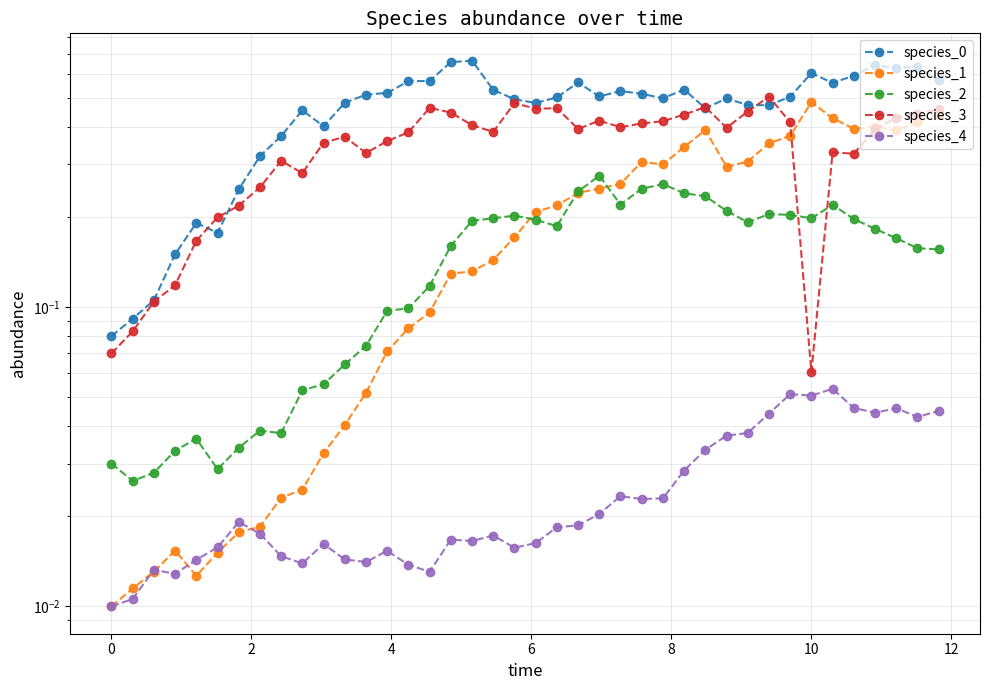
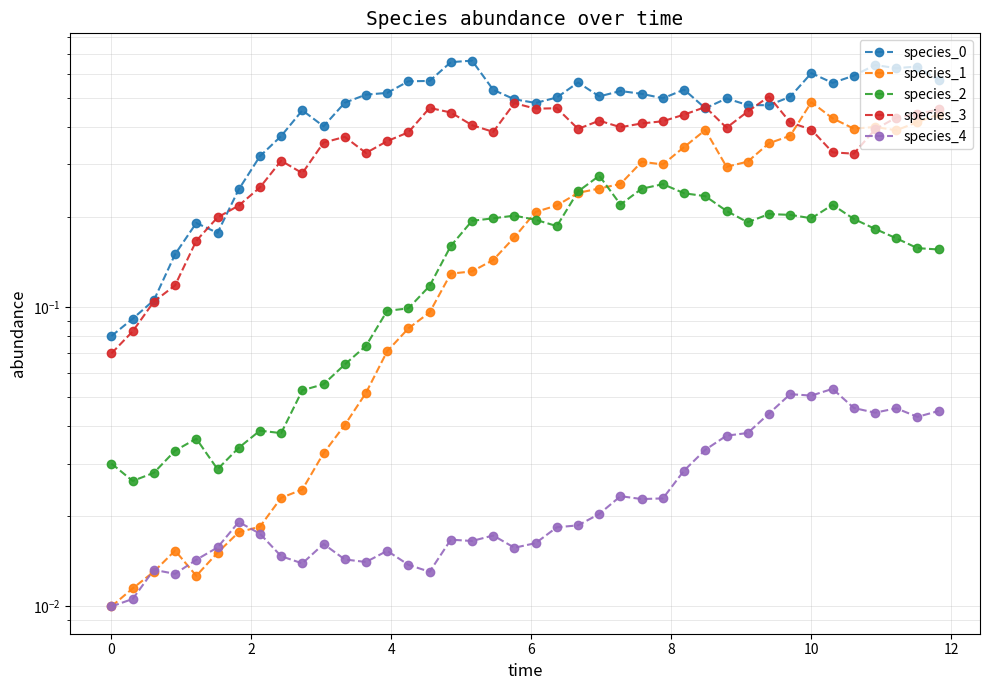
  {
    "species_0": {
      "0": 0.080,
      "10": 0.60
    },
    "species_1": {
      "10": 0.48
    },
    "species_2": {
      "0": 0.030,
      "10": 0.20
    },
    "species_3": {
      "0": 0.070,
-     "10": 0.061
+     "10": 0.39
    },
    "species_4": {
      "10": 0.051
    }
  }
